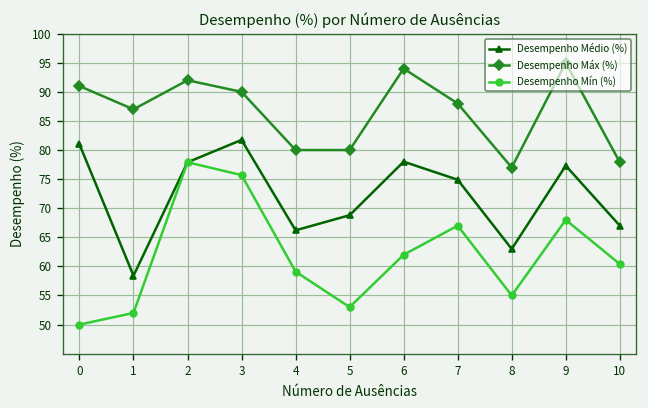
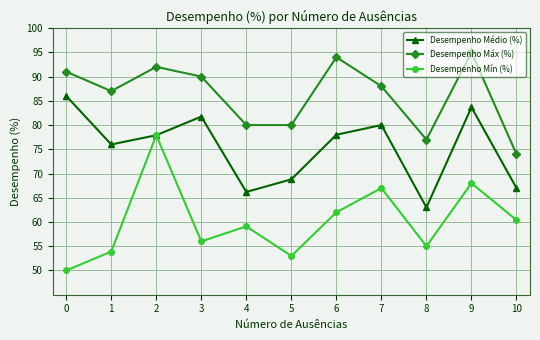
  {
    "Desempenho Médio (%)": {
-     "0": 81,
-     "1": 58,
+     "0": 86,
+     "1": 76,
      "3": 82,
      "4": 66,
      "5": 69,
      "6": 78,
-     "7": 75,
+     "7": 80,
      "8": 63,
-     "9": 77,
+     "9": 84,
      "10": 67
    },
    "Desempenho Máx (%)": {
      "0": 91,
      "1": 87,
      "2": 92,
      "3": 90,
      "4": 80,
      "5": 80,
      "6": 94,
      "7": 88,
      "8": 77,
-     "10": 78
+     "10": 74
    },
    "Desempenho Mín (%)": {
      "0": 50,
-     "1": 52,
-     "3": 76,
+     "1": 54,
+     "3": 56,
      "4": 59,
      "5": 53,
      "6": 62,
      "7": 67,
      "8": 55,
      "9": 68,
      "10": 60
    }
  }
